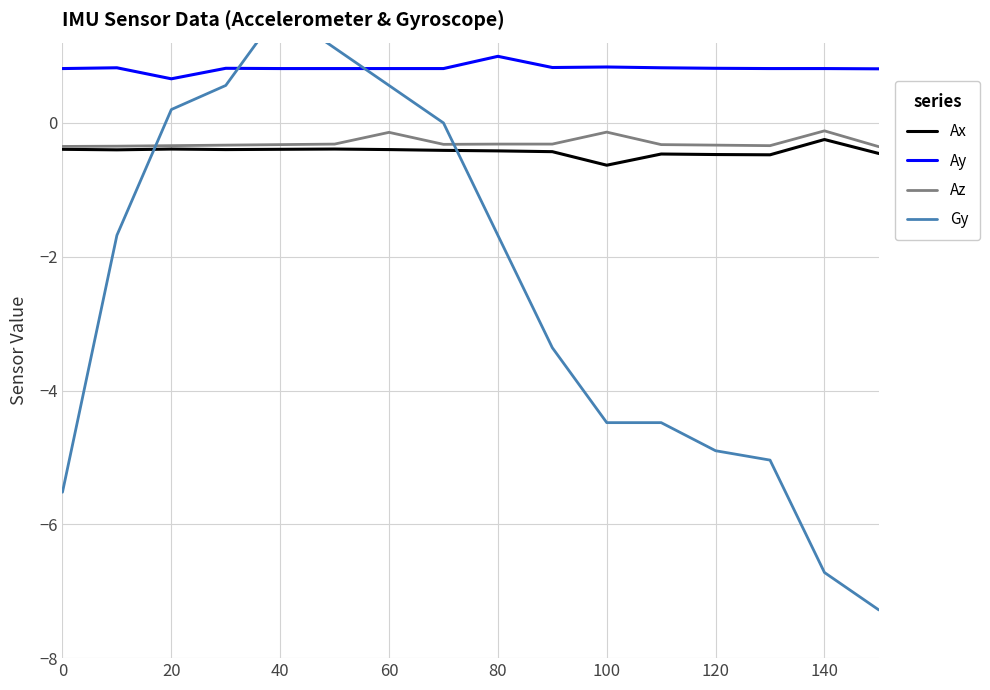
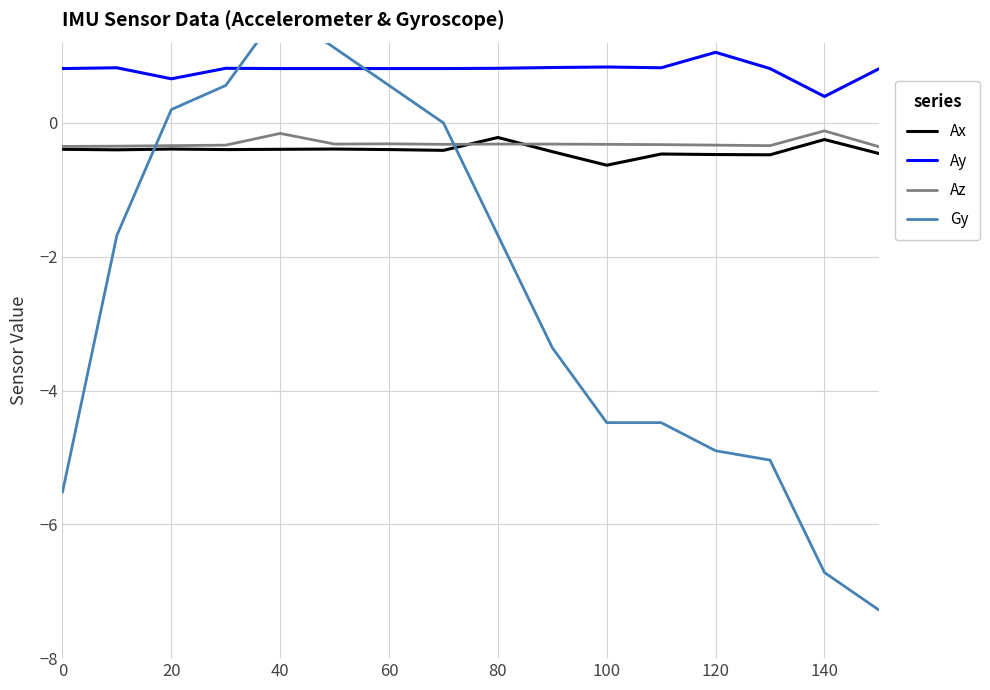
  {
    "Ax": {
      "0": -0.4,
      "20": -0.4,
      "40": -0.4,
      "60": -0.4,
-     "80": -0.4,
+     "80": -0.2,
      "100": -0.6,
      "120": -0.5,
      "140": -0.2
    },
    "Ay": {
      "0": 0.8,
      "20": 0.7,
      "40": 0.8,
      "60": 0.8,
-     "80": 1.0,
+     "80": 0.8,
      "100": 0.8,
-     "120": 0.8,
-     "140": 0.8
+     "120": 1.1,
+     "140": 0.4
    },
    "Az": {
      "0": -0.4,
      "20": -0.3,
-     "40": -0.3,
-     "60": -0.1,
+     "40": -0.2,
+     "60": -0.3,
      "80": -0.3,
-     "100": -0.1,
+     "100": -0.3,
      "120": -0.3,
      "140": -0.1
    },
    "Gy": {
      "0": -5.5,
      "20": 0.2,
      "60": 0.6,
      "80": -1.7,
      "100": -4.5,
      "120": -4.9,
      "140": -6.7
    }
  }
